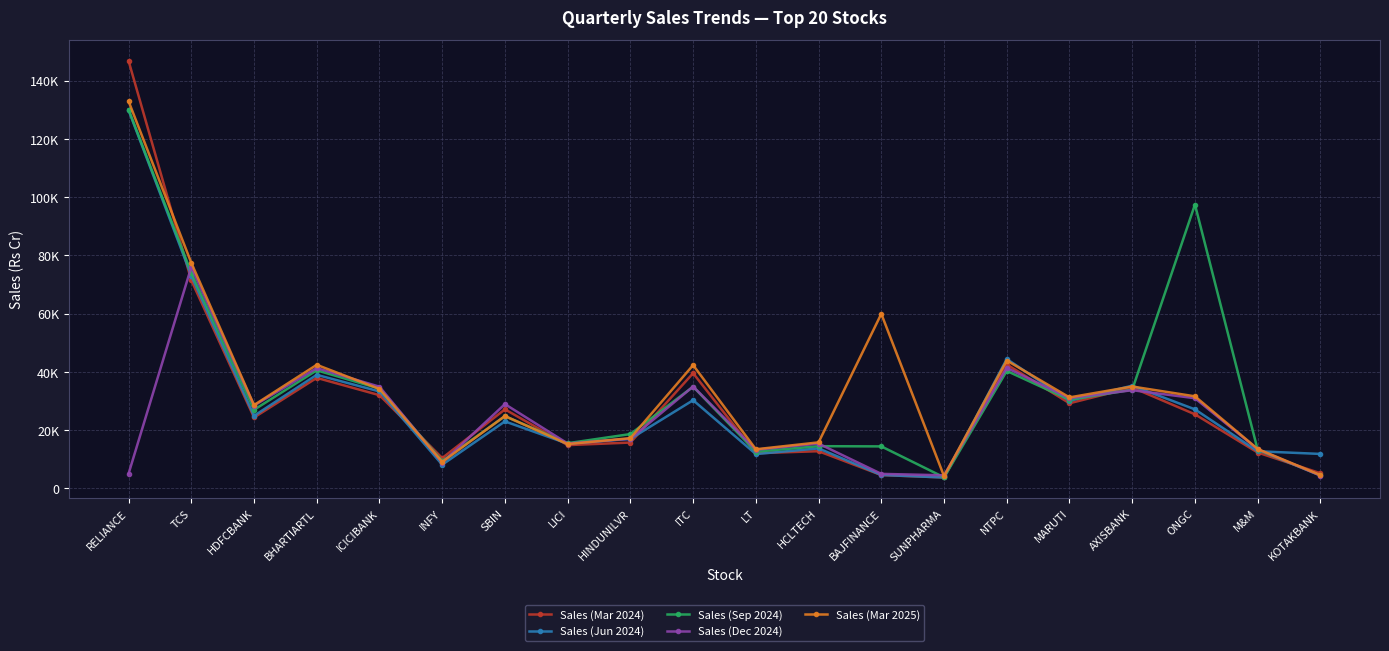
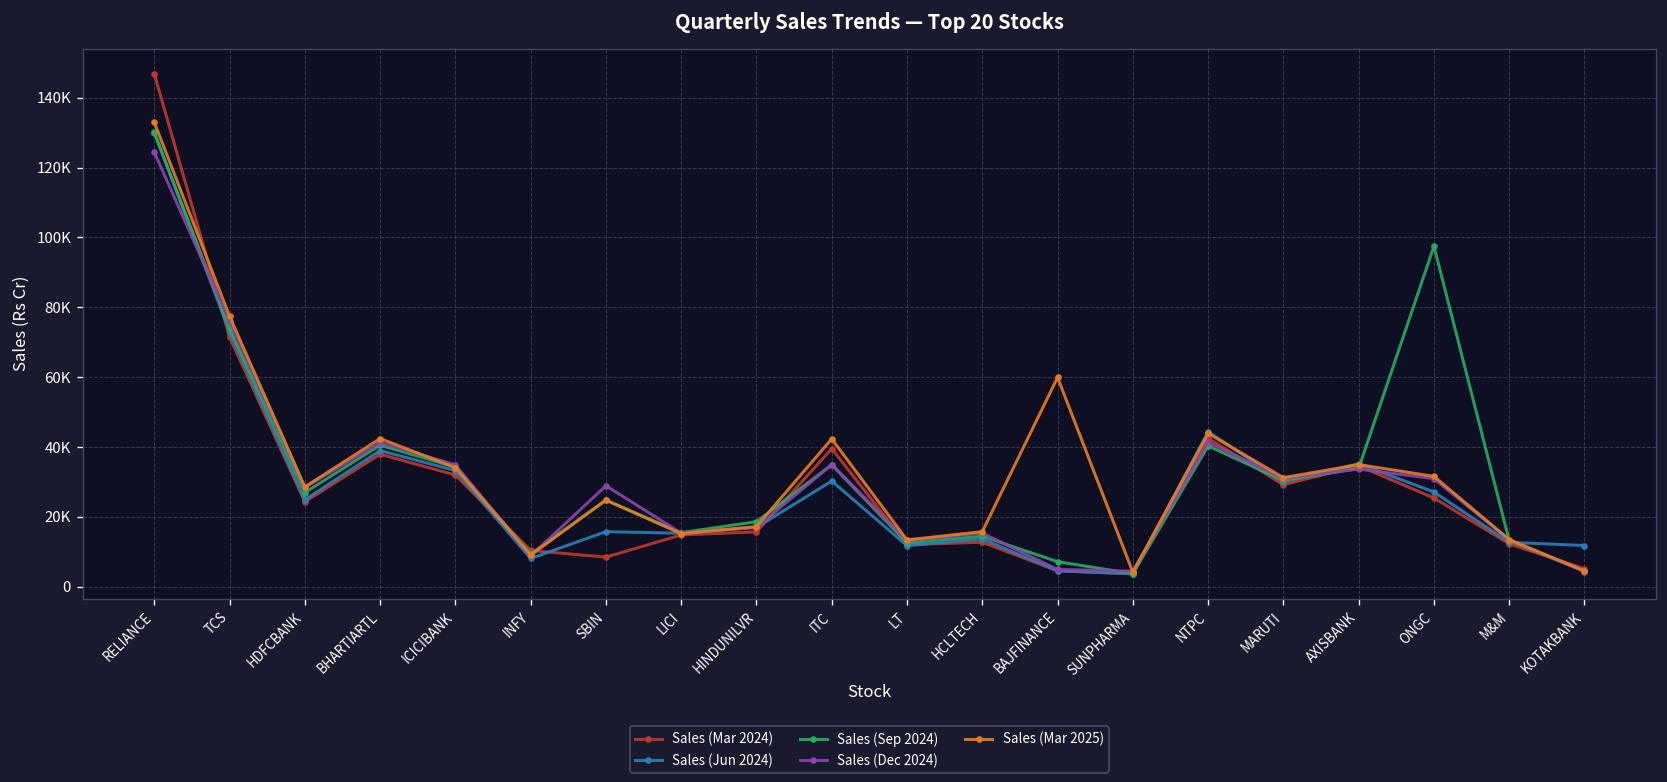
  {
    "Sales (Mar 2024)": {
      "RELIANCE": 147000,
      "TCS": 71000,
      "BHARTIARTL": 38000,
      "ICICIBANK": 32000,
      "INFY": 10000,
-     "SBIN": 27000,
+     "SBIN": 8000,
      "HINDUNILVR": 16000,
      "ITC": 40000,
      "HCLTECH": 13000,
      "NTPC": 43000,
      "ONGC": 25000
    },
    "Sales (Jun 2024)": {
      "TCS": 73000,
      "BHARTIARTL": 39000,
-     "SBIN": 23000,
+     "SBIN": 16000,
      "ITC": 30000,
      "ONGC": 27000,
      "KOTAKBANK": 12000
    },
    "Sales (Sep 2024)": {
      "TCS": 74000,
      "HDFCBANK": 27000,
      "HINDUNILVR": 19000,
-     "BAJFINANCE": 14000,
+     "BAJFINANCE": 7000,
      "NTPC": 40000,
      "ONGC": 97000
    },
    "Sales (Dec 2024)": {
-     "RELIANCE": 5000,
+     "RELIANCE": 124000,
      "TCS": 76000,
      "SBIN": 29000,
      "NTPC": 41000
    },
    "Sales (Mar 2025)": {
      "RELIANCE": 133000,
      "TCS": 77000,
      "BHARTIARTL": 42000,
      "ITC": 42000,
      "BAJFINANCE": 60000
    }
  }
